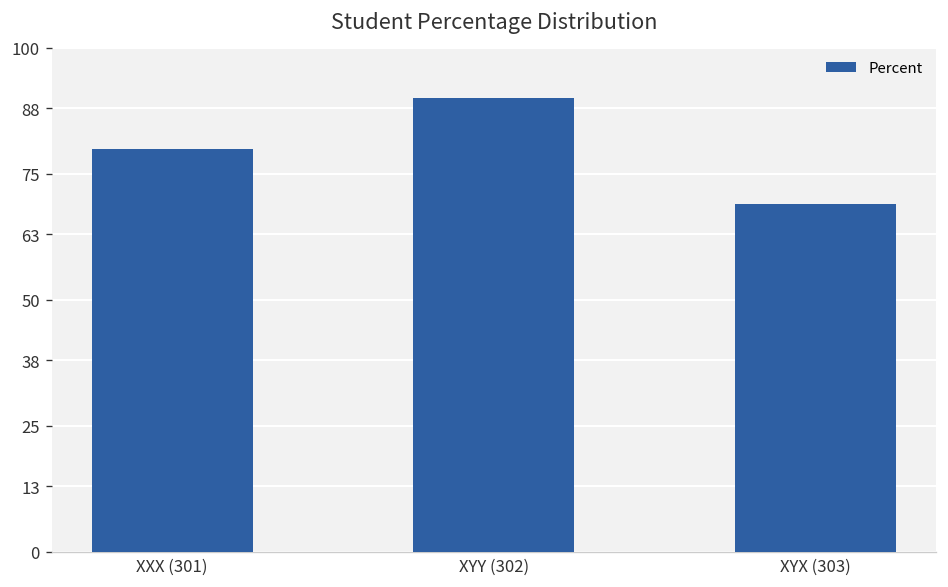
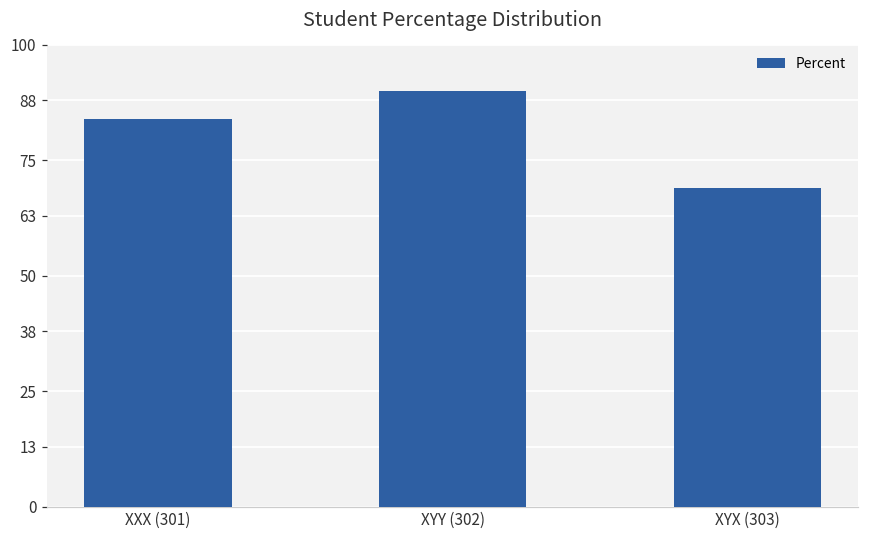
  {
-   "XXX (301)": 80,
+   "XXX (301)": 84,
    "XYY (302)": 90,
    "XYX (303)": 69
  }
